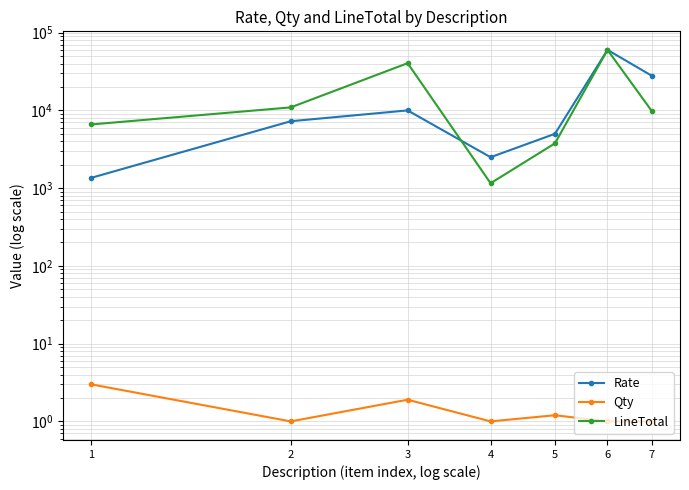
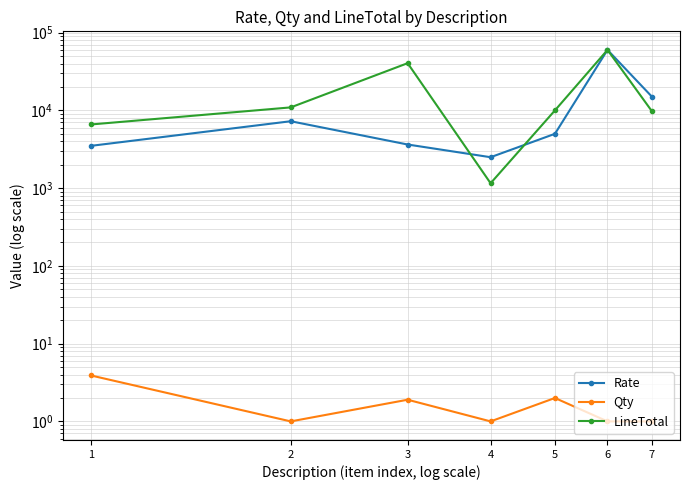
  {
    "Rate": {
-     "1": 1400,
+     "1": 4000,
      "2": 7000,
-     "3": 10000,
+     "3": 4000,
      "4": 2500,
      "5": 5000,
-     "7": 28000
+     "7": 15000
    },
    "Qty": {
-     "1": 3.0,
+     "1": 4,
      "2": 1.0,
      "3": 1.9,
      "4": 1.0,
-     "5": 1.2
+     "5": 2.0
    },
    "LineTotal": {
      "1": 7000,
      "2": 11000,
      "3": 40000,
      "4": 1200,
-     "5": 4000,
+     "5": 10000,
      "7": 10000
    }
  }
